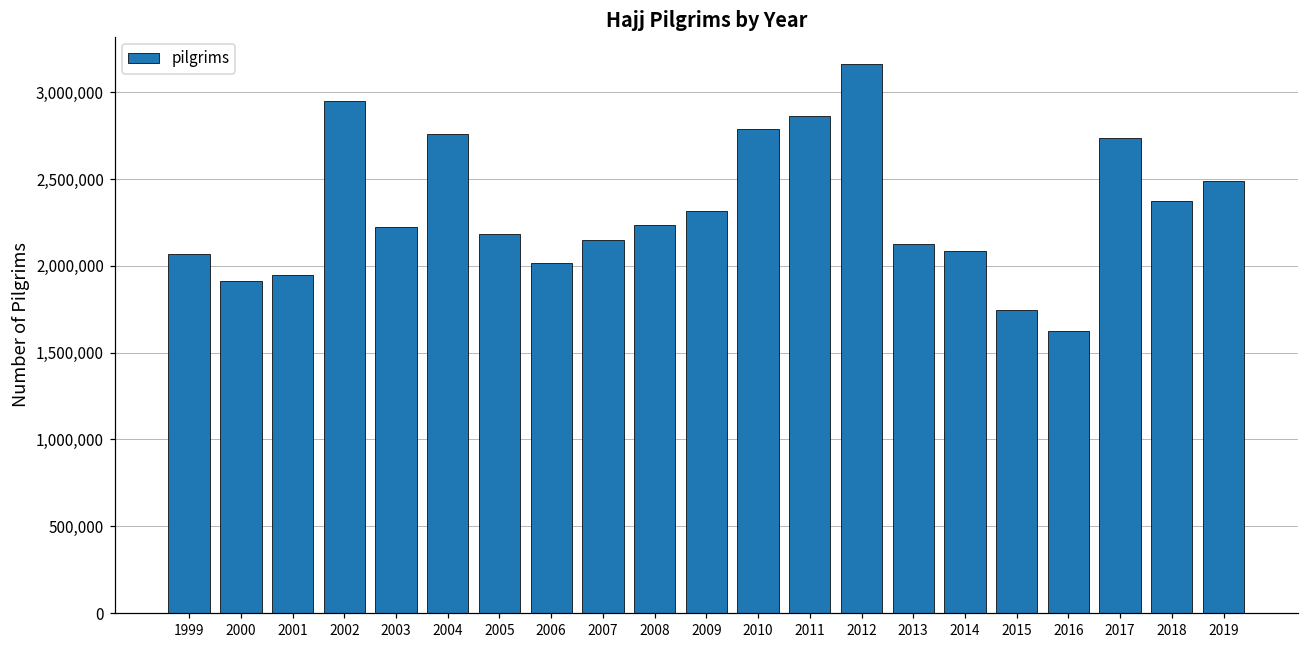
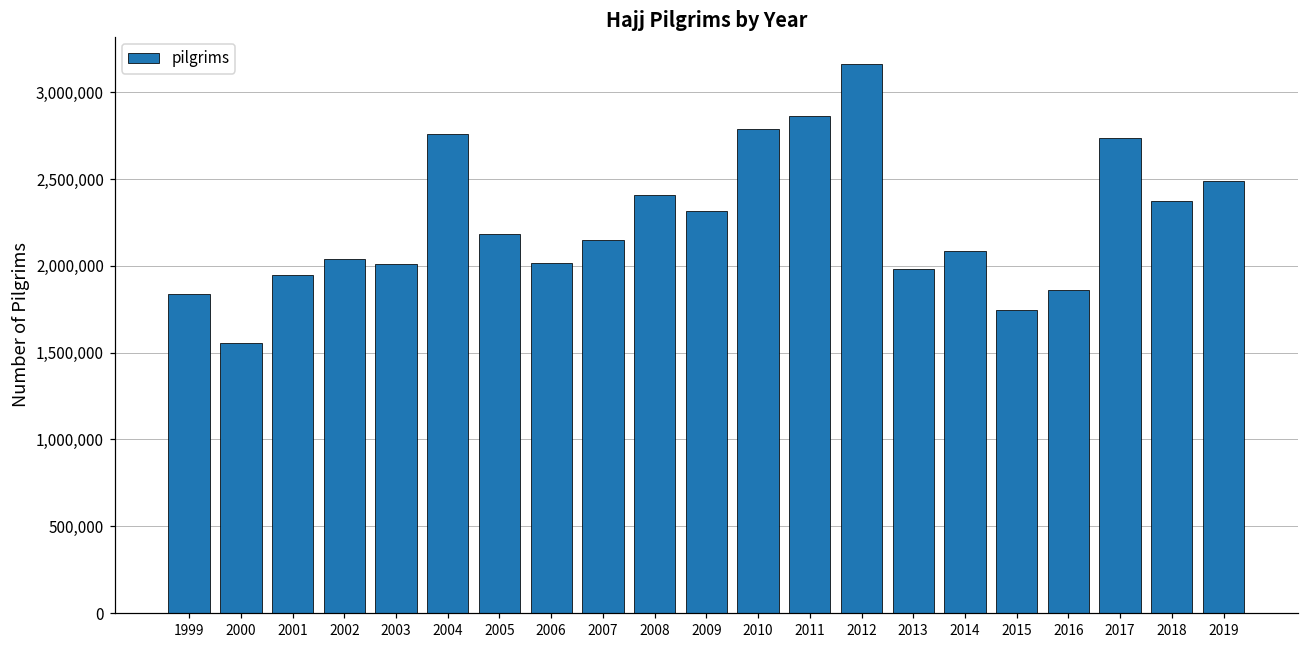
  {
-   "1999": "2,070,000",
-   "2000": "1,910,000",
+   "1999": "1,840,000",
+   "2000": "1,560,000",
    "2001": "1,940,000",
-   "2002": "2,950,000",
-   "2003": "2,230,000",
+   "2002": "2,040,000",
+   "2003": "2,010,000",
    "2004": "2,760,000",
    "2005": "2,180,000",
    "2006": "2,010,000",
    "2007": "2,150,000",
-   "2008": "2,230,000",
+   "2008": "2,410,000",
    "2009": "2,310,000",
    "2010": "2,790,000",
    "2011": "2,860,000",
    "2012": "3,160,000",
-   "2013": "2,130,000",
+   "2013": "1,980,000",
    "2014": "2,090,000",
    "2015": "1,740,000",
-   "2016": "1,620,000",
+   "2016": "1,860,000",
    "2017": "2,740,000",
    "2018": "2,370,000",
    "2019": "2,490,000"
  }
